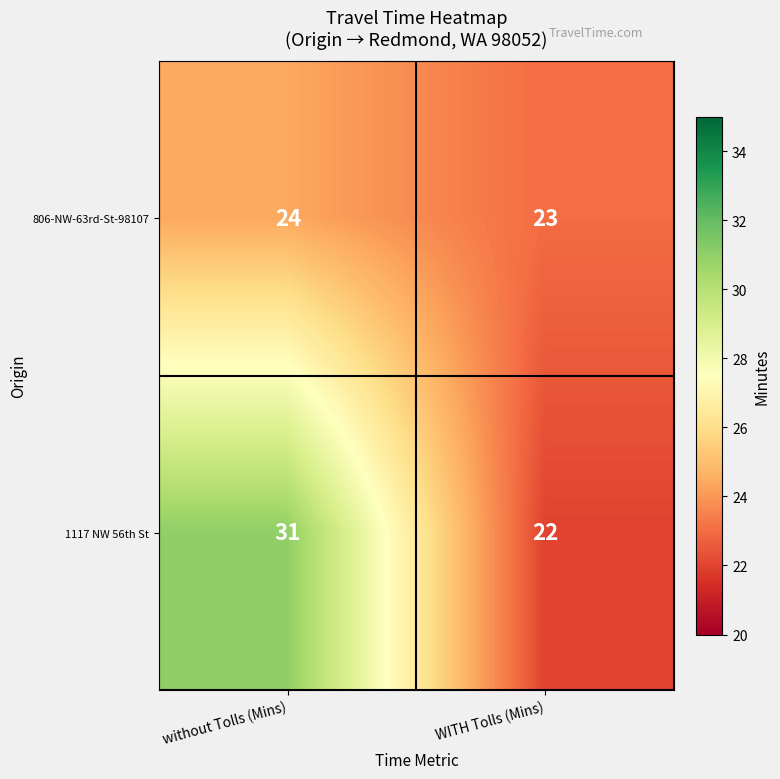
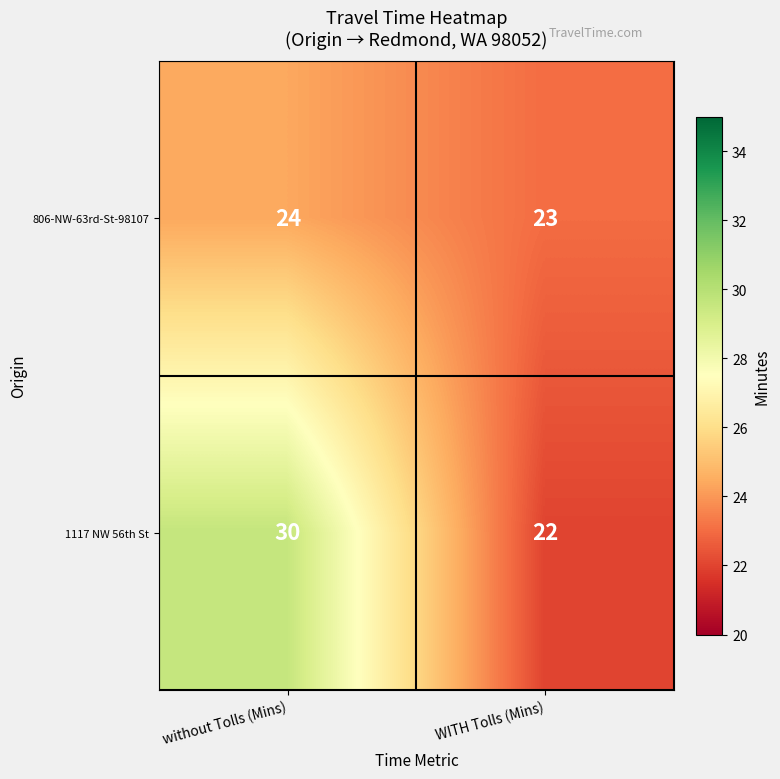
  {
    "806-NW-63rd-St-98107": {
      "without Tolls (Mins)": 24,
      "WITH Tolls (Mins)": 23
    },
    "1117 NW 56th St": {
-     "without Tolls (Mins)": 31,
+     "without Tolls (Mins)": 30,
      "WITH Tolls (Mins)": 22
    }
  }
